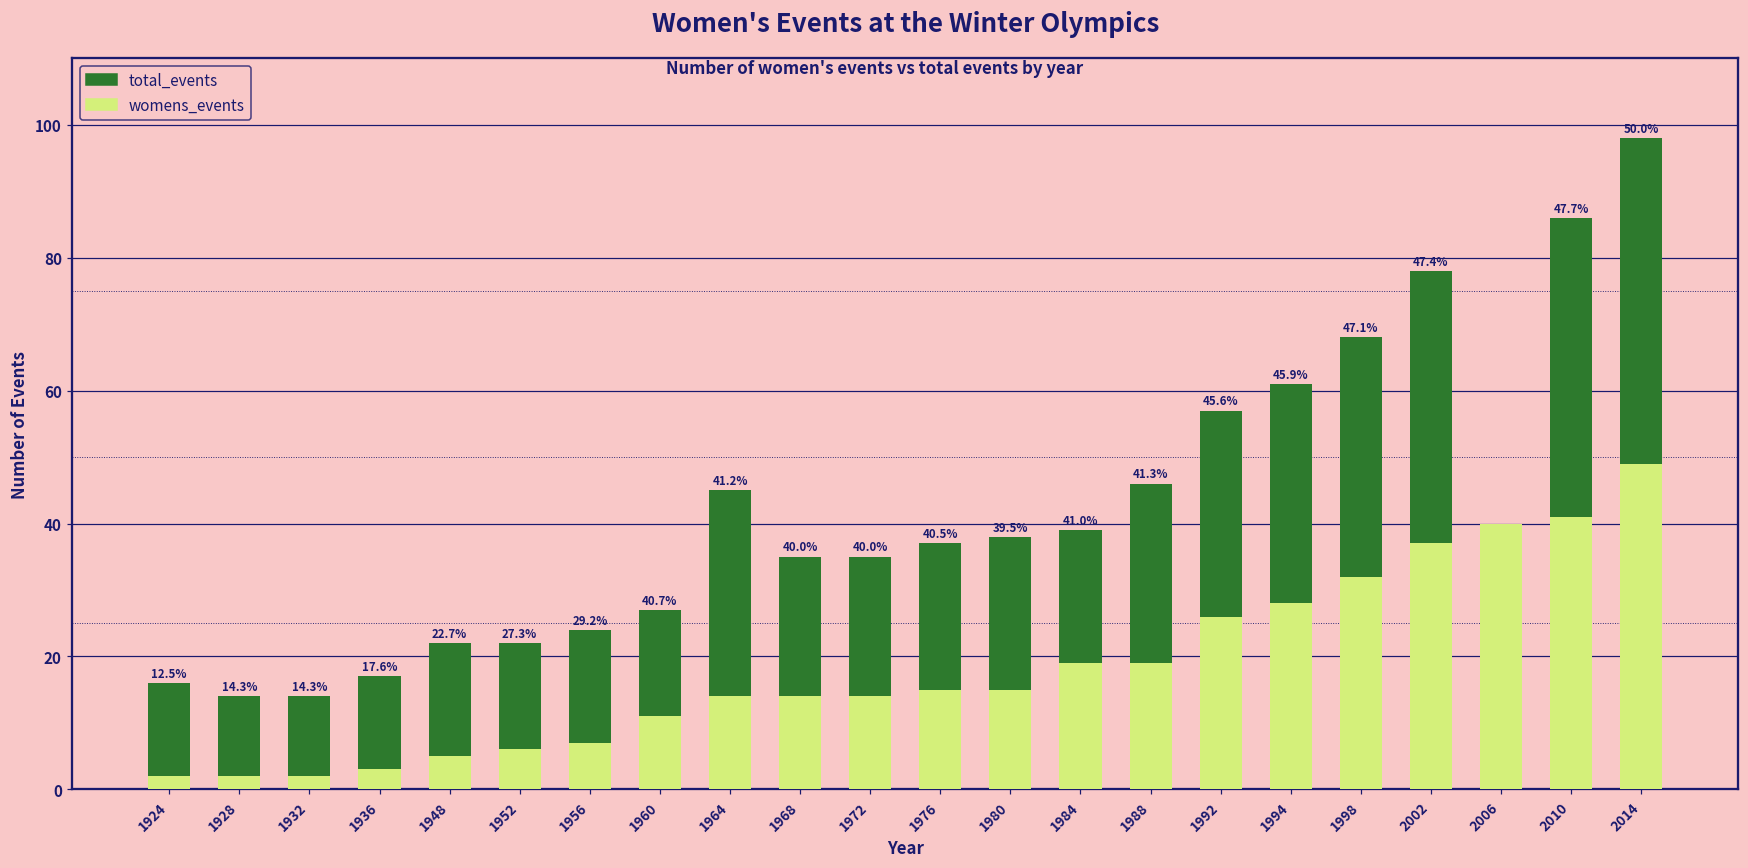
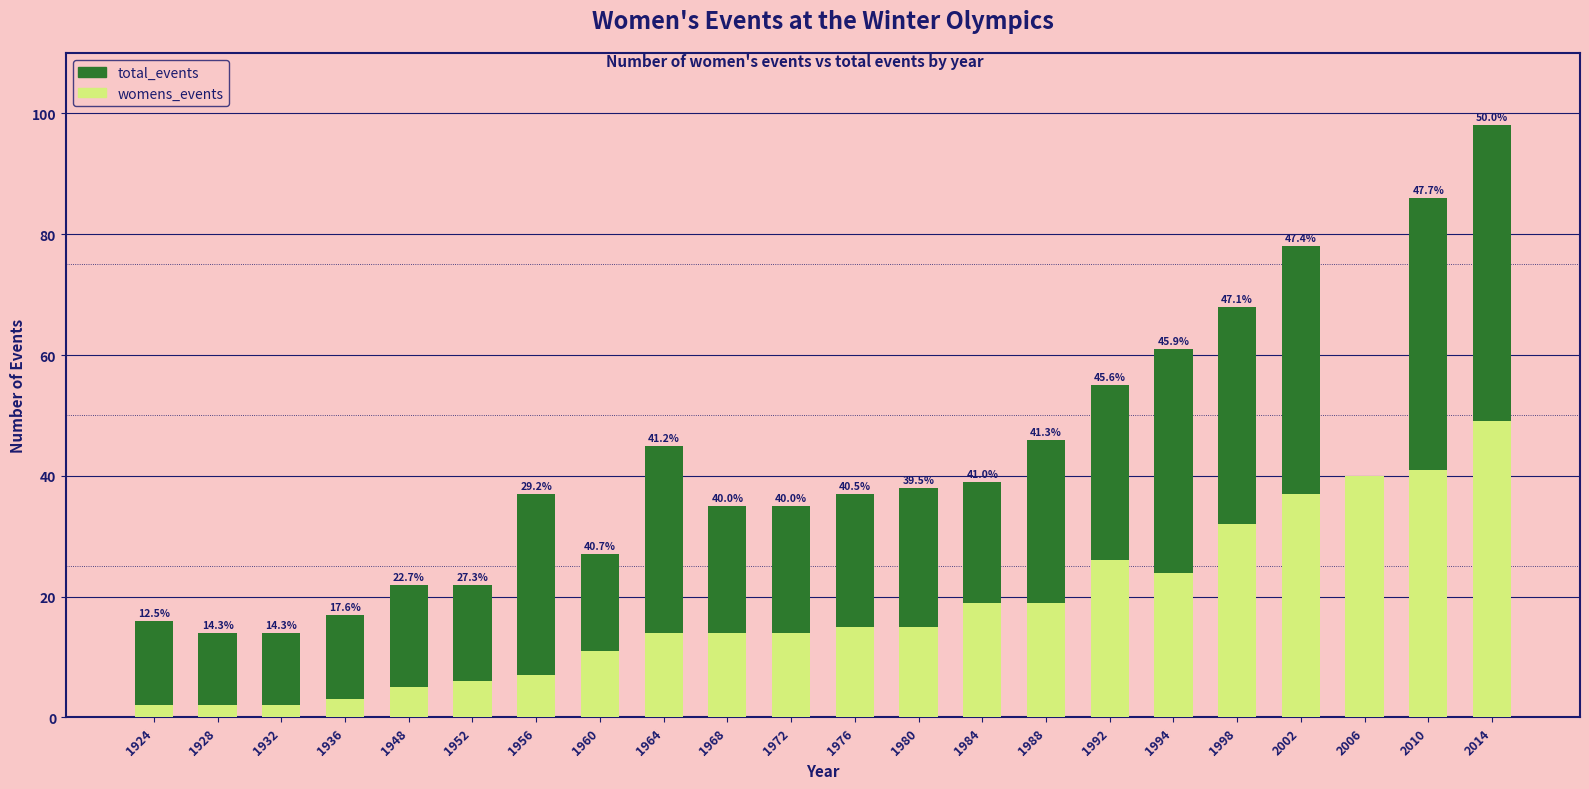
  {
    "total_events": {
-     "1956": 24,
-     "1992": 57
+     "1956": 37,
+     "1992": 55
    },
    "womens_events": {
-     "1994": 28,
+     "1994": 24,
      "2006": 40
    }
  }
